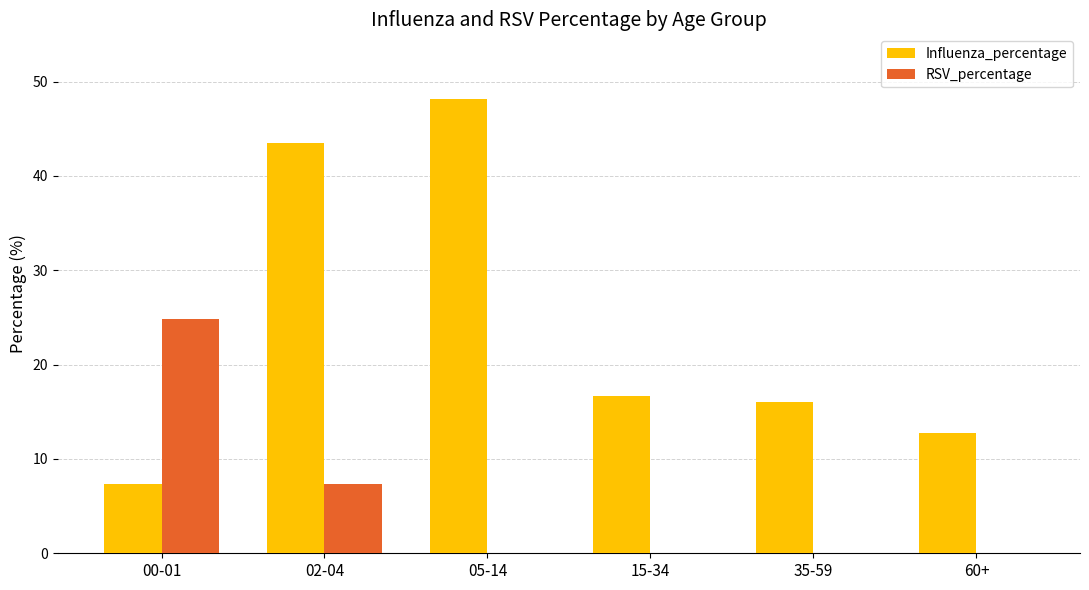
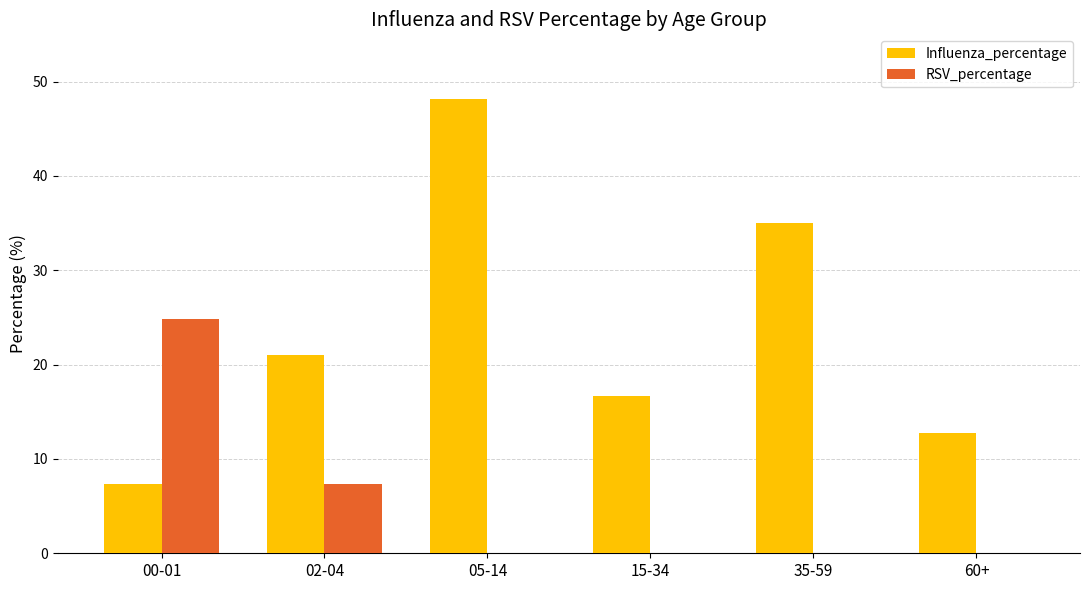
  {
    "Influenza_percentage": {
      "00-01": 7,
-     "02-04": 44,
+     "02-04": 21,
      "05-14": 48,
      "15-34": 17,
-     "35-59": 16,
+     "35-59": 35,
      "60+": 13
    },
    "RSV_percentage": {
      "00-01": 25,
      "02-04": 7,
      "05-14": 0,
      "15-34": 0,
      "35-59": 0,
      "60+": 0
    }
  }
